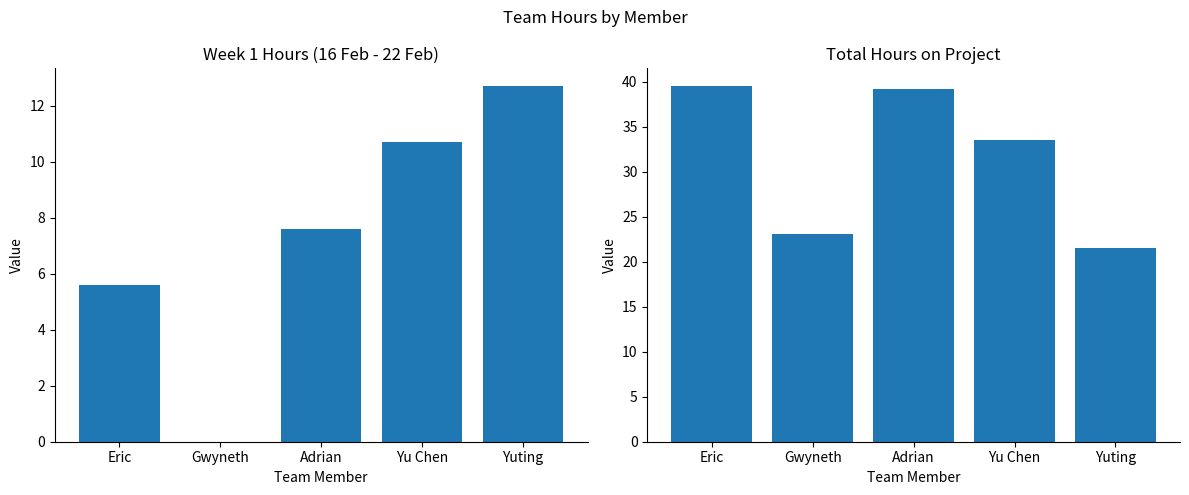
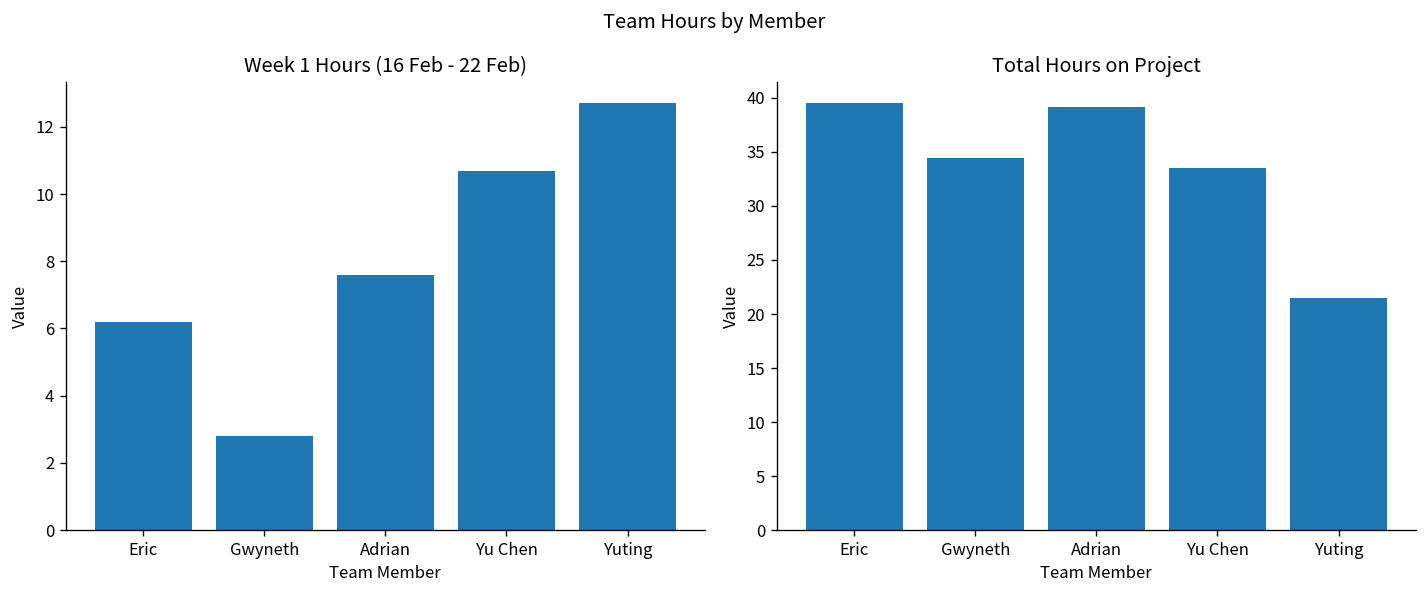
  {
    "Week 1 Hours (16 Feb - 22 Feb)": {
-     "Eric": 5.6,
-     "Gwyneth": 0.0,
+     "Eric": 6.2,
+     "Gwyneth": 2.8,
      "Adrian": 7.6,
      "Yu Chen": 10.7,
      "Yuting": 12.7
    },
    "Total Hours on Project": {
      "Eric": 40,
-     "Gwyneth": 23,
+     "Gwyneth": 34,
      "Adrian": 39,
      "Yu Chen": 34,
      "Yuting": 22
    }
  }
